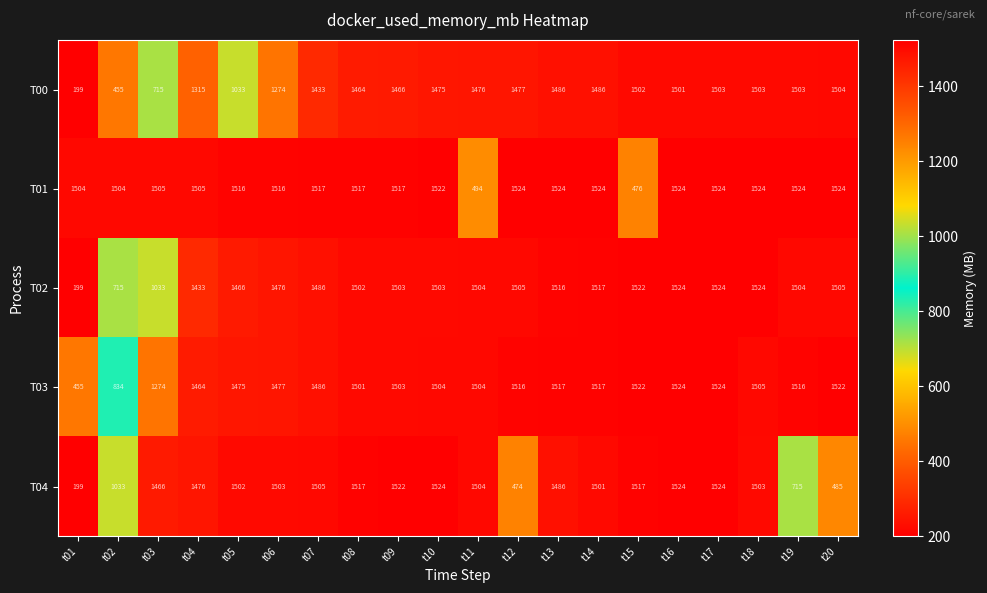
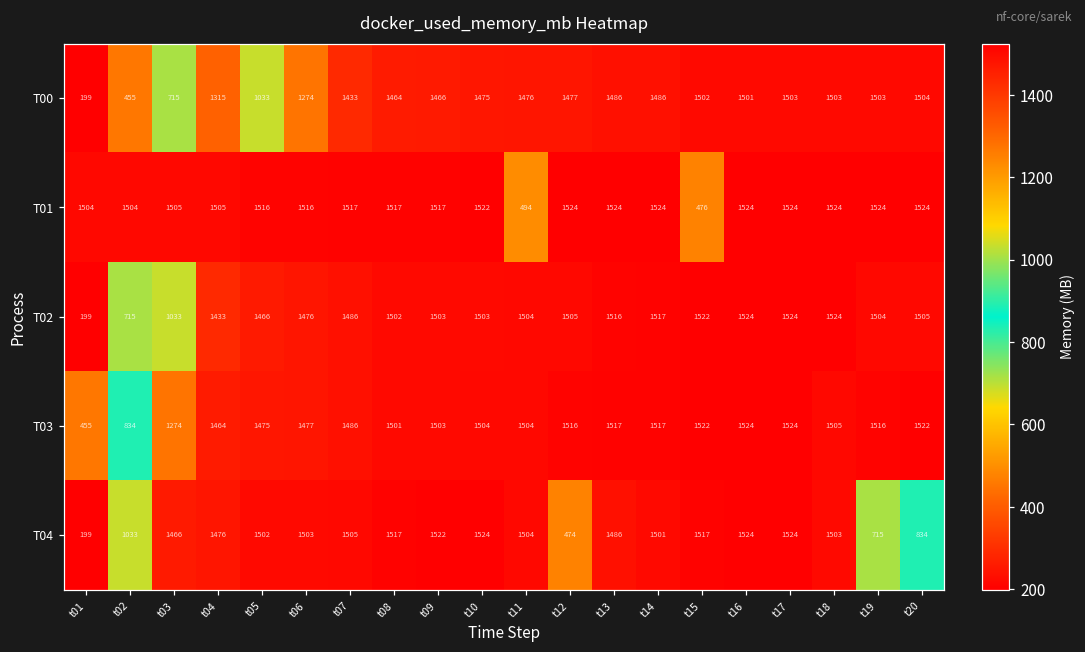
  {
    "T00": {
      "t01": 199,
      "t02": 455,
      "t03": 715,
      "t04": 1315,
      "t05": 1033,
      "t06": 1274,
      "t07": 1433,
      "t08": 1464,
      "t09": 1466,
      "t10": 1475,
      "t11": 1476,
      "t12": 1477,
      "t13": 1486,
      "t14": 1486,
      "t15": 1502,
      "t16": 1501,
      "t17": 1503,
      "t18": 1503,
      "t19": 1503,
      "t20": 1504
    },
    "T01": {
      "t01": 1504,
      "t02": 1504,
      "t03": 1505,
      "t04": 1505,
      "t05": 1516,
      "t06": 1516,
      "t07": 1517,
      "t08": 1517,
      "t09": 1517,
      "t10": 1522,
      "t11": 494,
      "t12": 1524,
      "t13": 1524,
      "t14": 1524,
      "t15": 476,
      "t16": 1524,
      "t17": 1524,
      "t18": 1524,
      "t19": 1524,
      "t20": 1524
    },
    "T02": {
      "t01": 199,
      "t02": 715,
      "t03": 1033,
      "t04": 1433,
      "t05": 1466,
      "t06": 1476,
      "t07": 1486,
      "t08": 1502,
      "t09": 1503,
      "t10": 1503,
      "t11": 1504,
      "t12": 1505,
      "t13": 1516,
      "t14": 1517,
      "t15": 1522,
      "t16": 1524,
      "t17": 1524,
      "t18": 1524,
      "t19": 1504,
      "t20": 1505
    },
    "T03": {
      "t01": 455,
      "t02": 834,
      "t03": 1274,
      "t04": 1464,
      "t05": 1475,
      "t06": 1477,
      "t07": 1486,
      "t08": 1501,
      "t09": 1503,
      "t10": 1504,
      "t11": 1504,
      "t12": 1516,
      "t13": 1517,
      "t14": 1517,
      "t15": 1522,
      "t16": 1524,
      "t17": 1524,
      "t18": 1505,
      "t19": 1516,
      "t20": 1522
    },
    "T04": {
      "t01": 199,
      "t02": 1033,
      "t03": 1466,
      "t04": 1476,
      "t05": 1502,
      "t06": 1503,
      "t07": 1505,
      "t08": 1517,
      "t09": 1522,
      "t10": 1524,
      "t11": 1504,
      "t12": 474,
      "t13": 1486,
      "t14": 1501,
      "t15": 1517,
      "t16": 1524,
      "t17": 1524,
      "t18": 1503,
      "t19": 715,
-     "t20": 485
+     "t20": 834
    }
  }
